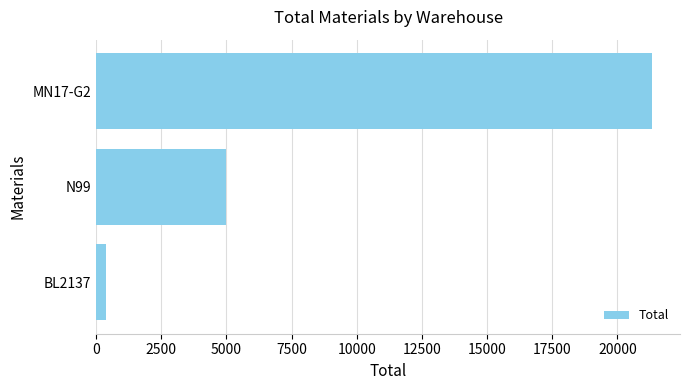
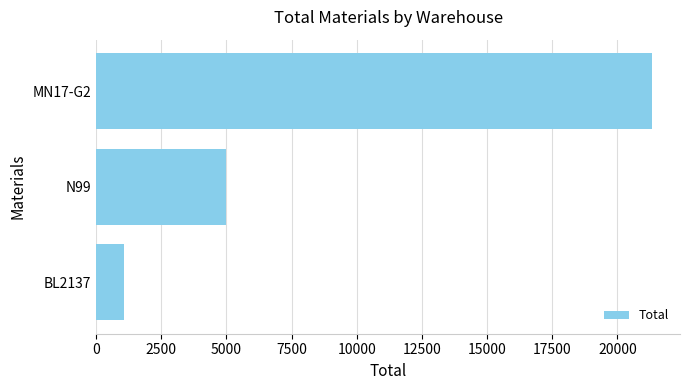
  {
    "MN17-G2": 21300,
    "N99": 5000,
-   "BL2137": 400
+   "BL2137": 1100
  }
